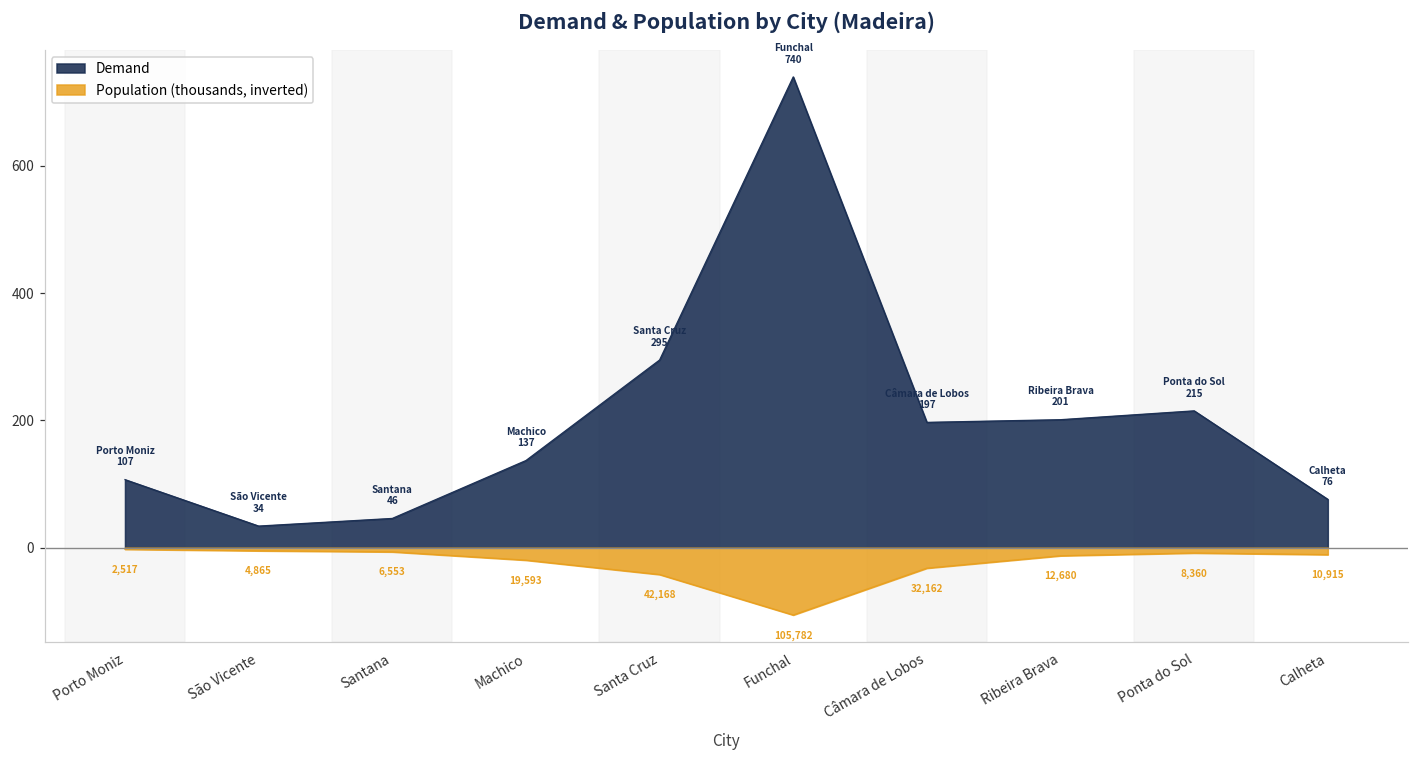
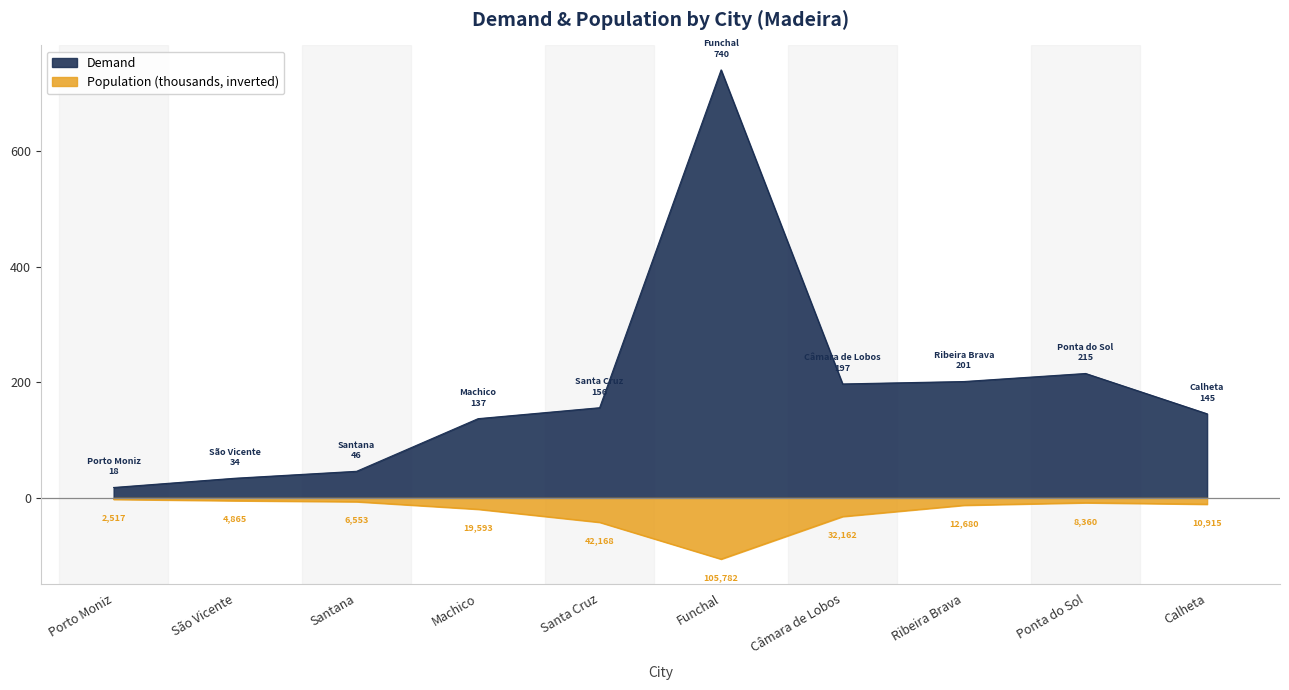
  {
    "Demand": {
-     "Porto Moniz": 107,
+     "Porto Moniz": 18,
      "São Vicente": 34,
      "Santana": 46,
      "Machico": 137,
-     "Santa Cruz": 295,
+     "Santa Cruz": 156,
      "Funchal": 740,
      "Câmara de Lobos": 197,
      "Ribeira Brava": 201,
      "Ponta do Sol": 215,
-     "Calheta": 76
+     "Calheta": 145
    }
  }
